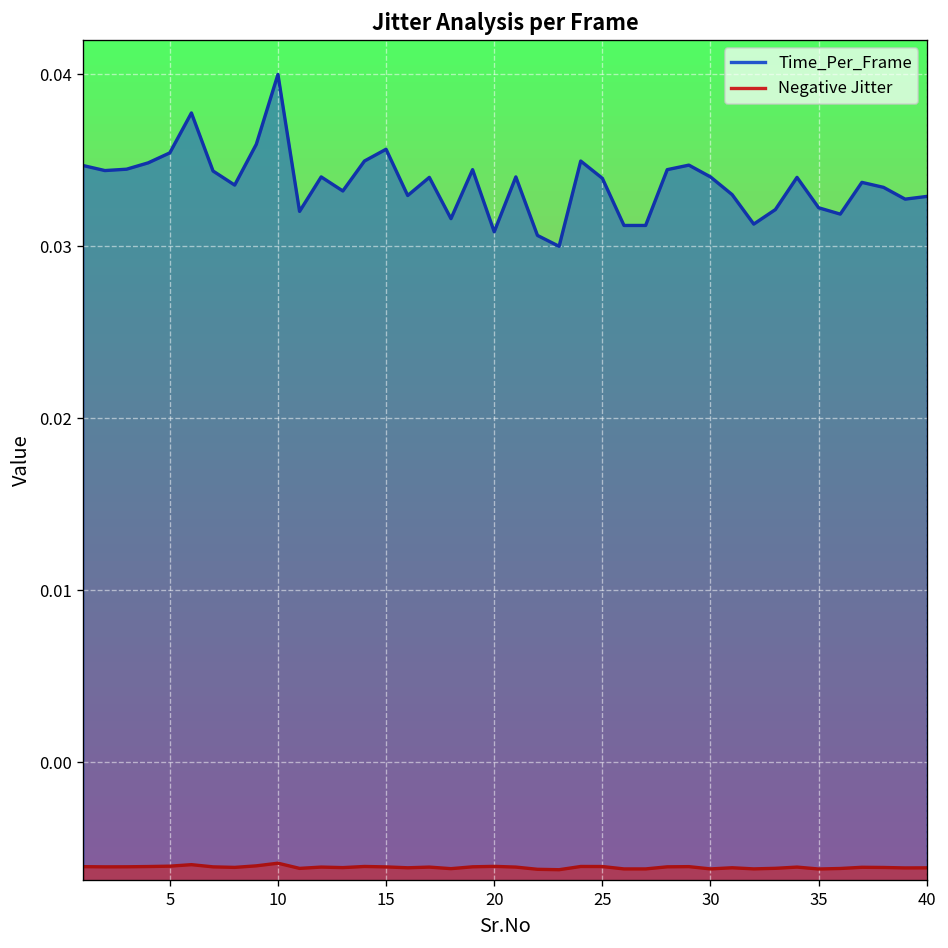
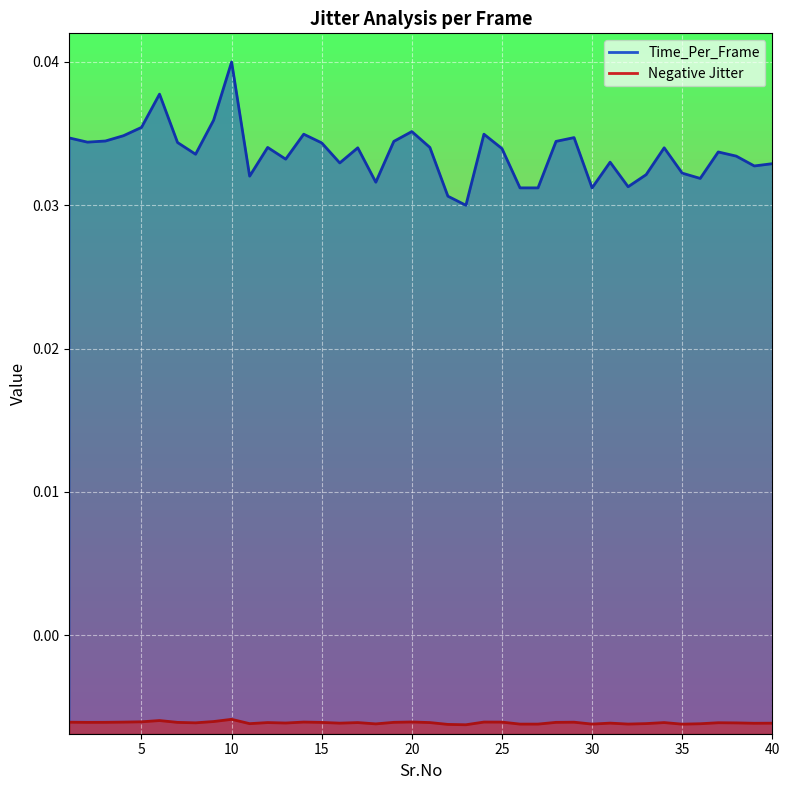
  {
    "Time_Per_Frame": {
      "5": 0.0354,
      "10": 0.0400,
-     "15": 0.0356,
-     "20": 0.0308,
+     "15": 0.0344,
+     "20": 0.0351,
      "25": 0.0340,
-     "30": 0.0340,
+     "30": 0.0312,
      "35": 0.0322,
      "40": 0.0329
    }
  }
